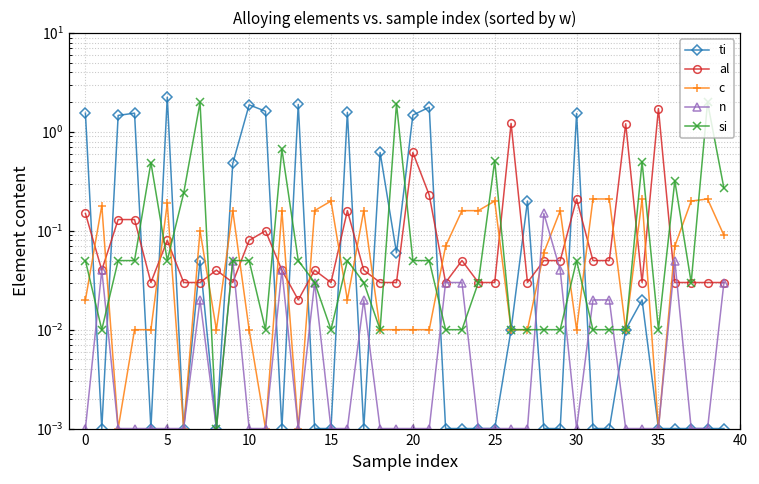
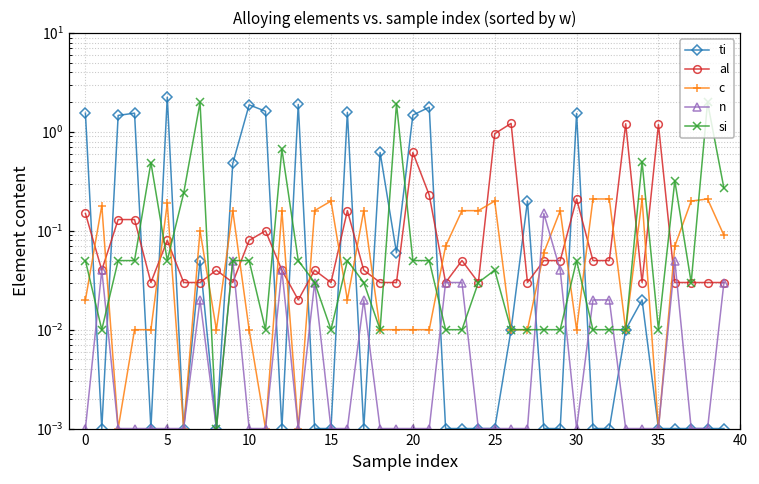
  {
    "ti": {
      "0": 1.6,
      "5": 2.3,
      "10": 1.9,
      "20": 1.5,
      "30": 1.5
    },
    "al": {
      "0": 0.15,
      "5": 0.08,
      "10": 0.08,
      "15": 0.03,
      "20": 0.6,
-     "25": 0.03,
+     "25": 1.0,
      "30": 0.21,
-     "35": 1.7
+     "35": 1.2
    },
    "c": {
      "0": 0.02,
      "5": 0.19,
      "10": 0.01,
      "15": 0.20,
      "20": 0.01,
      "25": 0.20,
      "30": 0.01
    },
    "n": {
      "0": 0.0010,
      "5": 0.0010,
      "10": 0.0010,
      "20": 0.0010,
      "30": 0.0010
    },
    "si": {
      "0": 0.05,
      "5": 0.05,
      "10": 0.05,
      "15": 0.01,
      "20": 0.05,
-     "25": 0.5,
+     "25": 0.04,
      "30": 0.05,
      "35": 0.01
    }
  }
